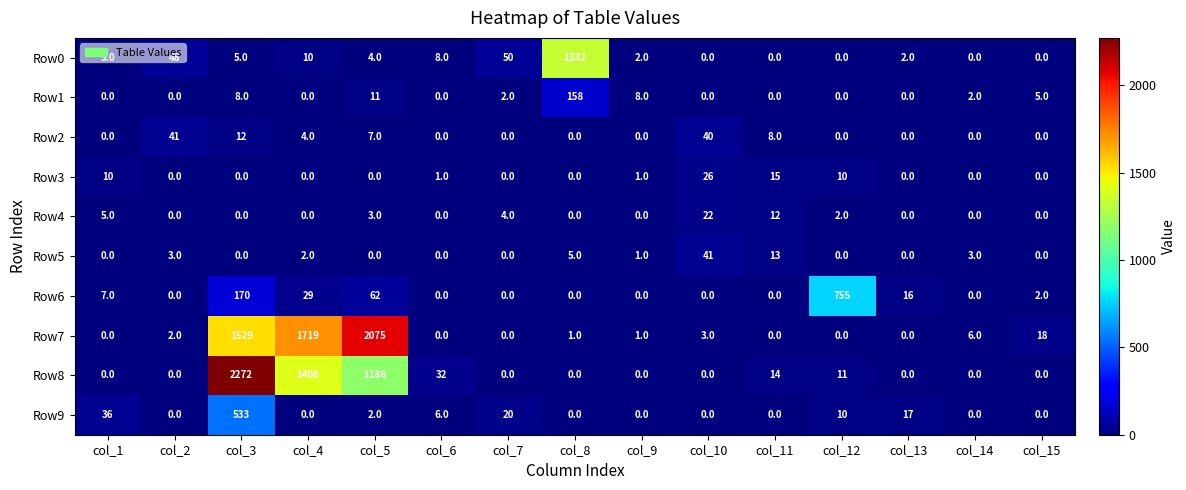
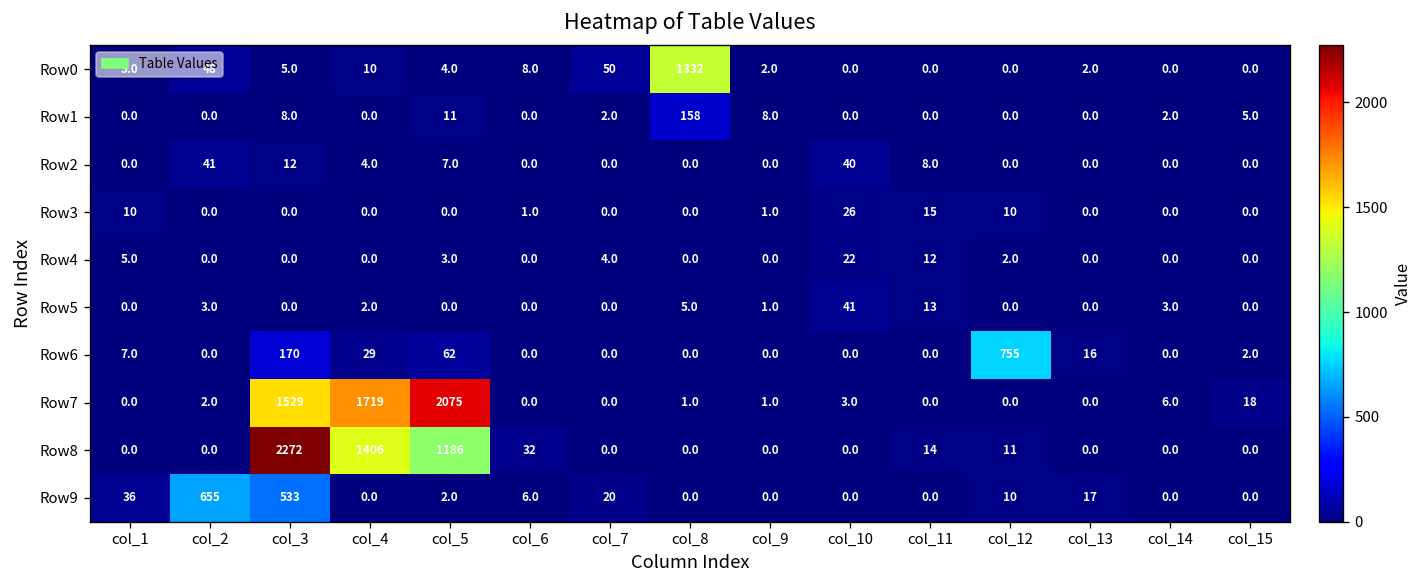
  {
    "Row0": {
      "col_3": 5.0,
      "col_4": 10,
      "col_5": 4.0,
      "col_6": 8.0,
      "col_7": 50,
      "col_8": 1332,
      "col_9": 2.0,
      "col_10": 0.0,
      "col_11": 0.0,
      "col_12": 0.0,
      "col_13": 2.0,
      "col_14": 0.0,
      "col_15": 0.0
    },
    "Row1": {
      "col_1": 0.0,
      "col_2": 0.0,
      "col_3": 8.0,
      "col_4": 0.0,
      "col_5": 11,
      "col_6": 0.0,
      "col_7": 2.0,
      "col_8": 158,
      "col_9": 8.0,
      "col_10": 0.0,
      "col_11": 0.0,
      "col_12": 0.0,
      "col_13": 0.0,
      "col_14": 2.0,
      "col_15": 5.0
    },
    "Row2": {
      "col_1": 0.0,
      "col_2": 41,
      "col_3": 12,
      "col_4": 4.0,
      "col_5": 7.0,
      "col_6": 0.0,
      "col_7": 0.0,
      "col_8": 0.0,
      "col_9": 0.0,
      "col_10": 40,
      "col_11": 8.0,
      "col_12": 0.0,
      "col_13": 0.0,
      "col_14": 0.0,
      "col_15": 0.0
    },
    "Row3": {
      "col_1": 10,
      "col_2": 0.0,
      "col_3": 0.0,
      "col_4": 0.0,
      "col_5": 0.0,
      "col_6": 1.0,
      "col_7": 0.0,
      "col_8": 0.0,
      "col_9": 1.0,
      "col_10": 26,
      "col_11": 15,
      "col_12": 10,
      "col_13": 0.0,
      "col_14": 0.0,
      "col_15": 0.0
    },
    "Row4": {
      "col_1": 5.0,
      "col_2": 0.0,
      "col_3": 0.0,
      "col_4": 0.0,
      "col_5": 3.0,
      "col_6": 0.0,
      "col_7": 4.0,
      "col_8": 0.0,
      "col_9": 0.0,
      "col_10": 22,
      "col_11": 12,
      "col_12": 2.0,
      "col_13": 0.0,
      "col_14": 0.0,
      "col_15": 0.0
    },
    "Row5": {
      "col_1": 0.0,
      "col_2": 3.0,
      "col_3": 0.0,
      "col_4": 2.0,
      "col_5": 0.0,
      "col_6": 0.0,
      "col_7": 0.0,
      "col_8": 5.0,
      "col_9": 1.0,
      "col_10": 41,
      "col_11": 13,
      "col_12": 0.0,
      "col_13": 0.0,
      "col_14": 3.0,
      "col_15": 0.0
    },
    "Row6": {
      "col_1": 7.0,
      "col_2": 0.0,
      "col_3": 170,
      "col_4": 29,
      "col_5": 62,
      "col_6": 0.0,
      "col_7": 0.0,
      "col_8": 0.0,
      "col_9": 0.0,
      "col_10": 0.0,
      "col_11": 0.0,
      "col_12": 755,
      "col_13": 16,
      "col_14": 0.0,
      "col_15": 2.0
    },
    "Row7": {
      "col_1": 0.0,
      "col_2": 2.0,
      "col_3": 1529,
      "col_4": 1719,
      "col_5": 2075,
      "col_6": 0.0,
      "col_7": 0.0,
      "col_8": 1.0,
      "col_9": 1.0,
      "col_10": 3.0,
      "col_11": 0.0,
      "col_12": 0.0,
      "col_13": 0.0,
      "col_14": 6.0,
      "col_15": 18
    },
    "Row8": {
      "col_1": 0.0,
      "col_2": 0.0,
      "col_3": 2272,
      "col_4": 1406,
      "col_5": 1186,
      "col_6": 32,
      "col_7": 0.0,
      "col_8": 0.0,
      "col_9": 0.0,
      "col_10": 0.0,
      "col_11": 14,
      "col_12": 11,
      "col_13": 0.0,
      "col_14": 0.0,
      "col_15": 0.0
    },
    "Row9": {
      "col_1": 36,
-     "col_2": 0.0,
+     "col_2": 655,
      "col_3": 533,
      "col_4": 0.0,
      "col_5": 2.0,
      "col_6": 6.0,
      "col_7": 20,
      "col_8": 0.0,
      "col_9": 0.0,
      "col_10": 0.0,
      "col_11": 0.0,
      "col_12": 10,
      "col_13": 17,
      "col_14": 0.0,
      "col_15": 0.0
    }
  }
